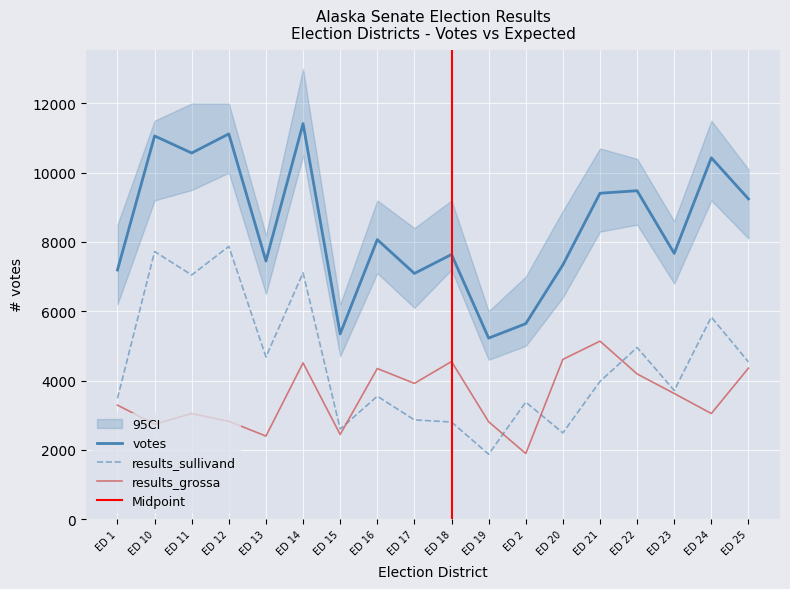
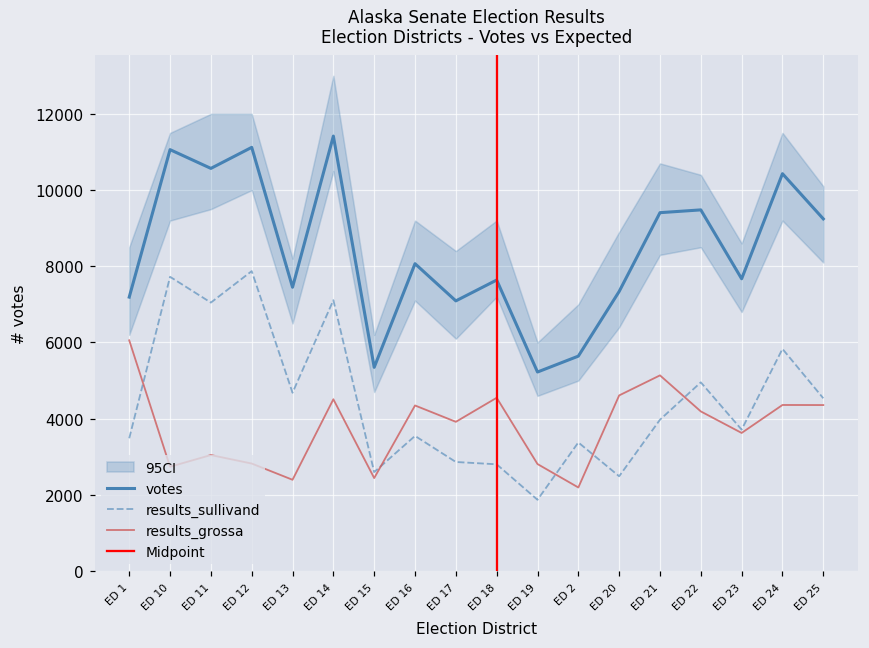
  {
    "results_grossa": {
-     "ED 1": 3300,
+     "ED 1": 6100,
      "ED 13": 2400,
      "ED 14": 4500,
      "ED 15": 2400,
      "ED 16": 4300,
      "ED 17": 3900,
      "ED 18": 4500,
      "ED 19": 2800,
-     "ED 2": 1900,
+     "ED 2": 2200,
      "ED 20": 4600,
      "ED 21": 5100,
      "ED 22": 4200,
      "ED 23": 3600,
-     "ED 24": 3000,
+     "ED 24": 4400,
      "ED 25": 4400
    }
  }
